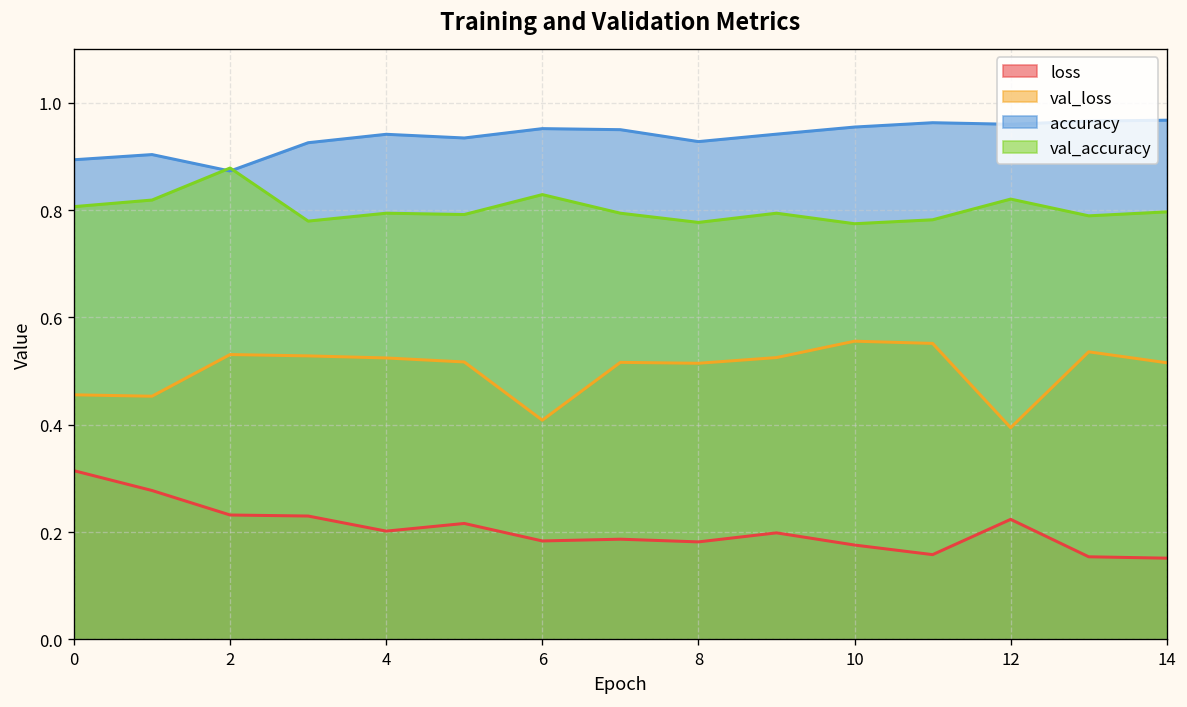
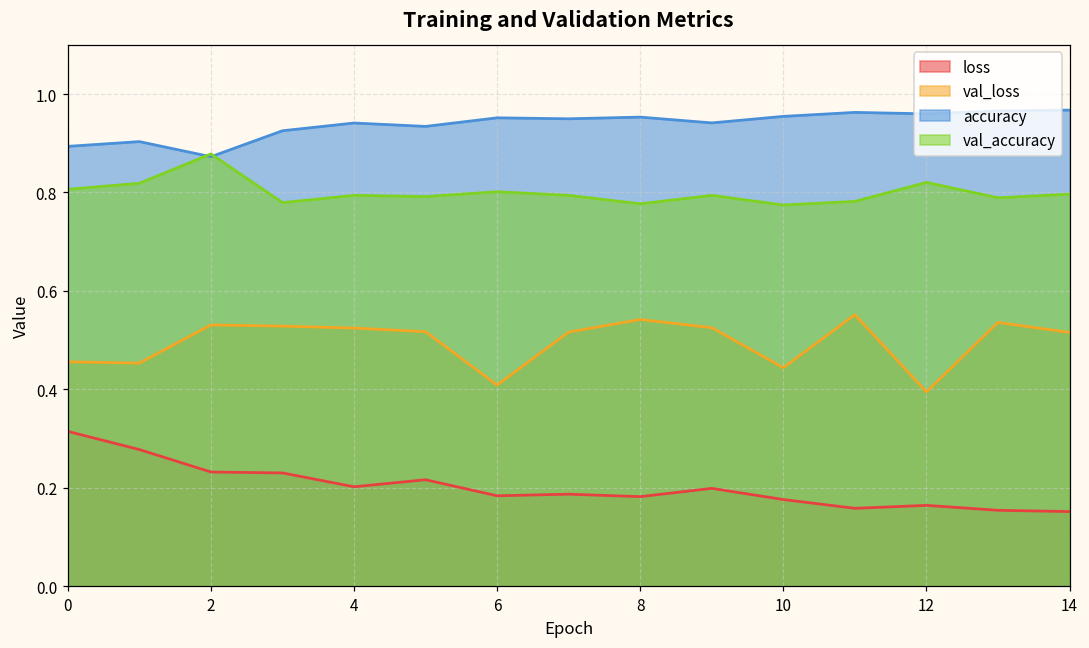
  {
    "loss": {
      "0": 0.31,
      "2": 0.23,
      "4": 0.20,
      "6": 0.18,
      "8": 0.18,
      "10": 0.18,
-     "12": 0.22,
+     "12": 0.16,
      "14": 0.15
    },
    "val_loss": {
      "0": 0.46,
      "2": 0.53,
      "4": 0.52,
      "6": 0.41,
-     "8": 0.51,
-     "10": 0.56,
+     "8": 0.54,
+     "10": 0.44,
      "12": 0.39,
      "14": 0.52
    },
    "accuracy": {
      "0": 0.89,
      "2": 0.87,
      "4": 0.94,
      "6": 0.95,
-     "8": 0.93,
+     "8": 0.95,
      "10": 0.95,
      "14": 0.97
    },
    "val_accuracy": {
      "0": 0.81,
      "2": 0.88,
      "4": 0.79,
-     "6": 0.83,
+     "6": 0.80,
      "8": 0.78,
      "10": 0.77,
      "12": 0.82,
      "14": 0.80
    }
  }
